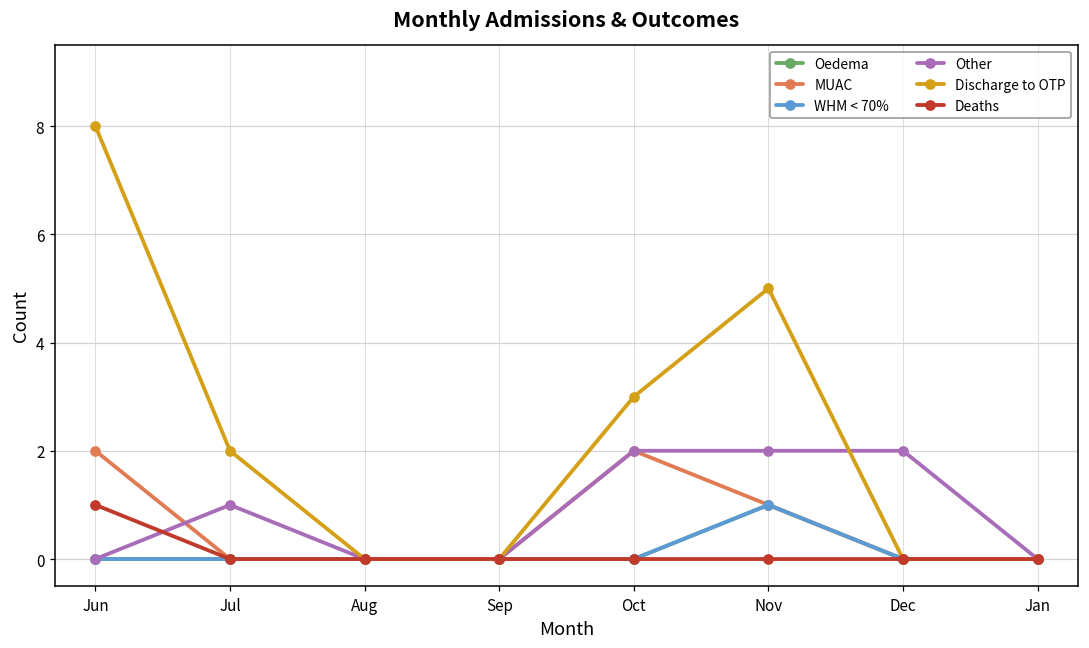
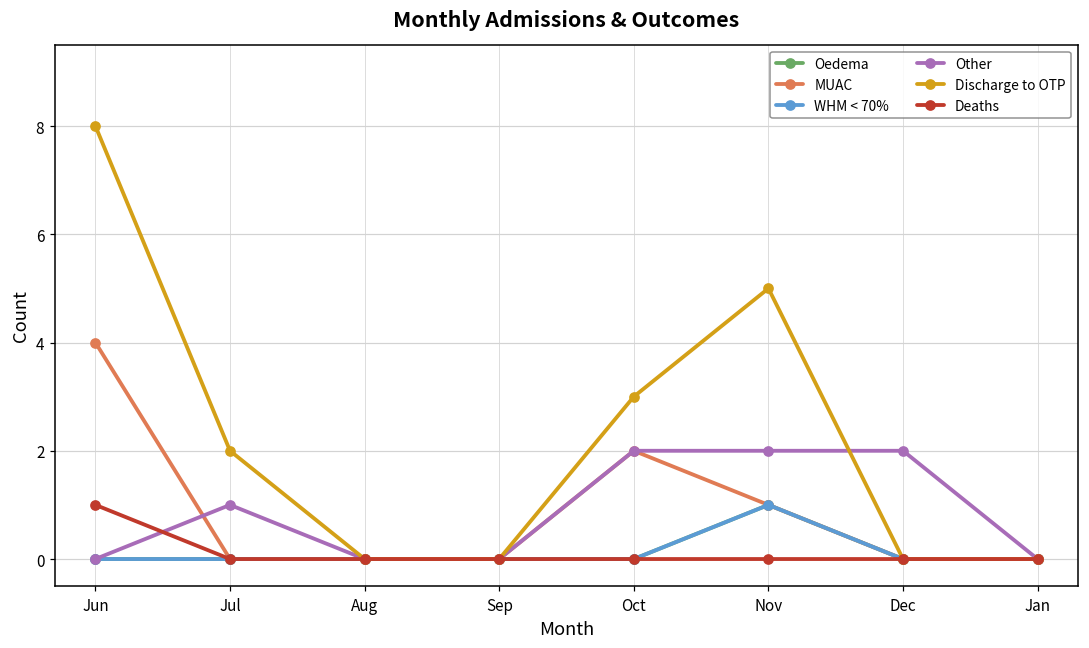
  {
    "MUAC": {
-     "Jun": 2
+     "Jun": 4
    },
    "Other": {
      "Jul": 1,
      "Nov": 2,
      "Dec": 2
    },
    "Discharge to OTP": {
      "Jun": 8,
      "Jul": 2,
      "Oct": 3,
      "Nov": 5
    },
    "Deaths": {
      "Jun": 1,
      "Nov": 0
    }
  }
